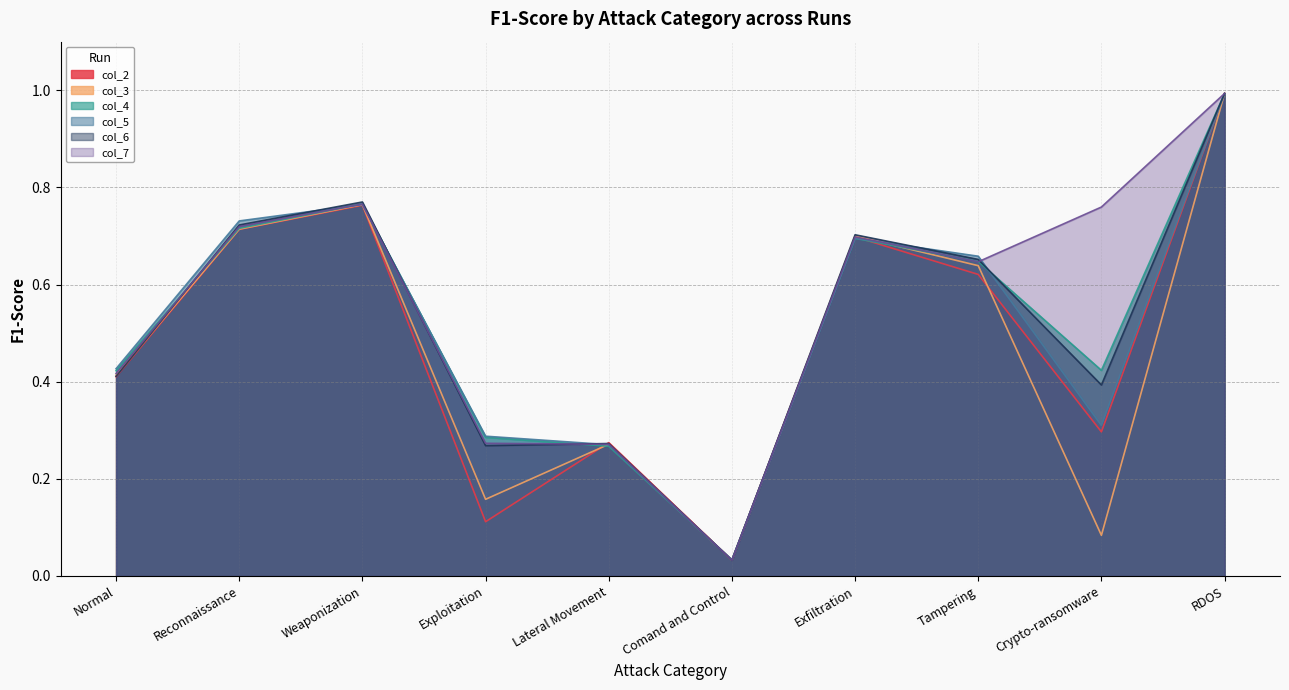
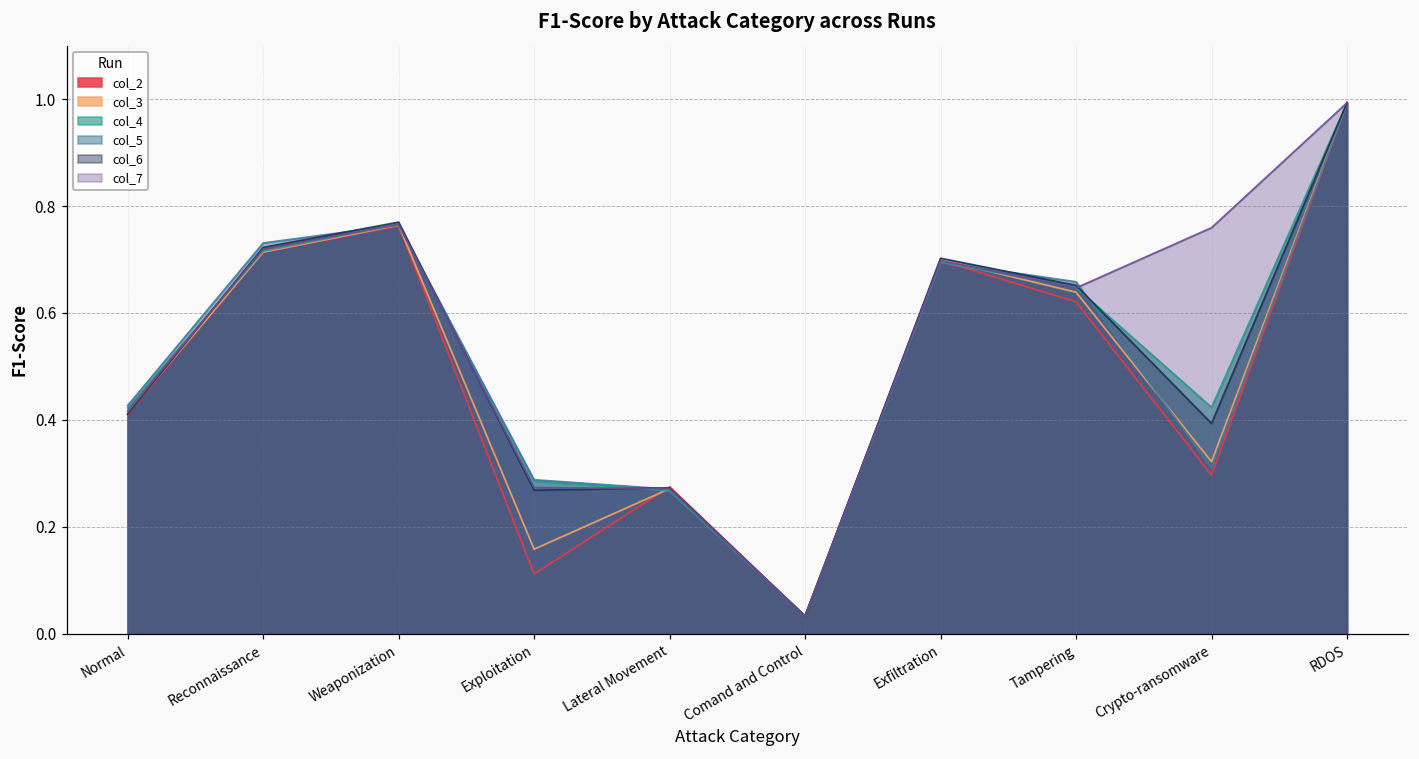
  {
    "col_2": {
      "Exploitation": 0.11,
      "Tampering": 0.62,
      "Crypto-ransomware": 0.30
    },
    "col_3": {
      "Exploitation": 0.16,
      "Tampering": 0.64,
-     "Crypto-ransomware": 0.08
+     "Crypto-ransomware": 0.32
    },
    "col_7": {
      "Crypto-ransomware": 0.76
    }
  }
